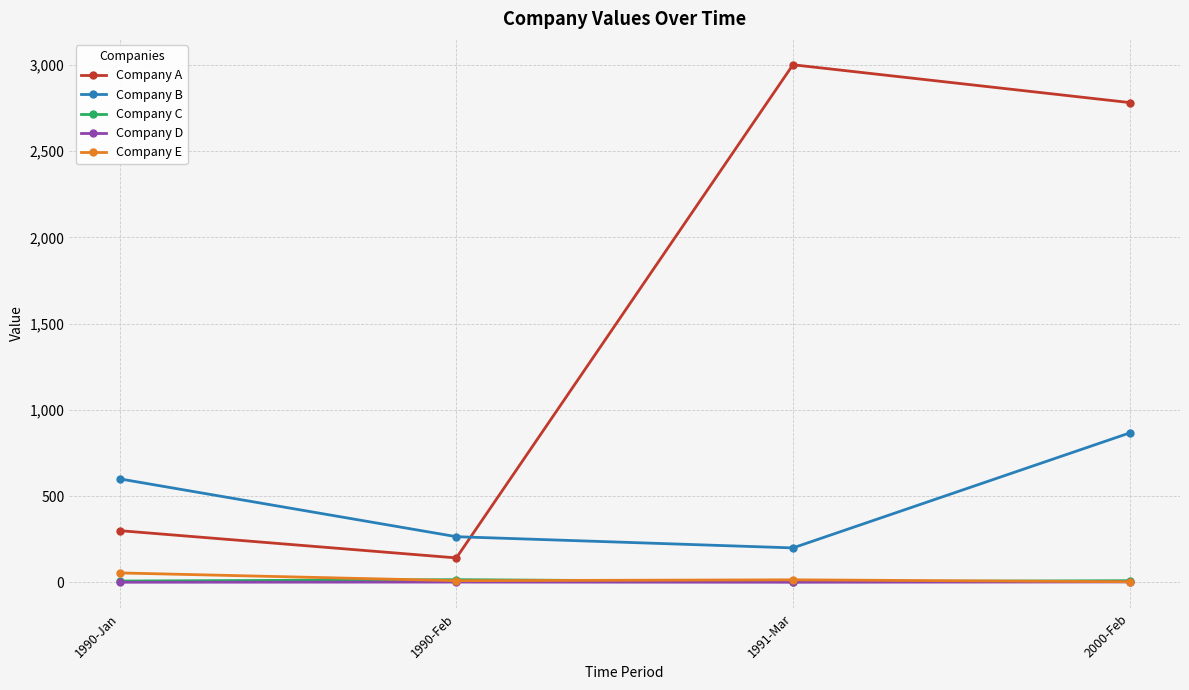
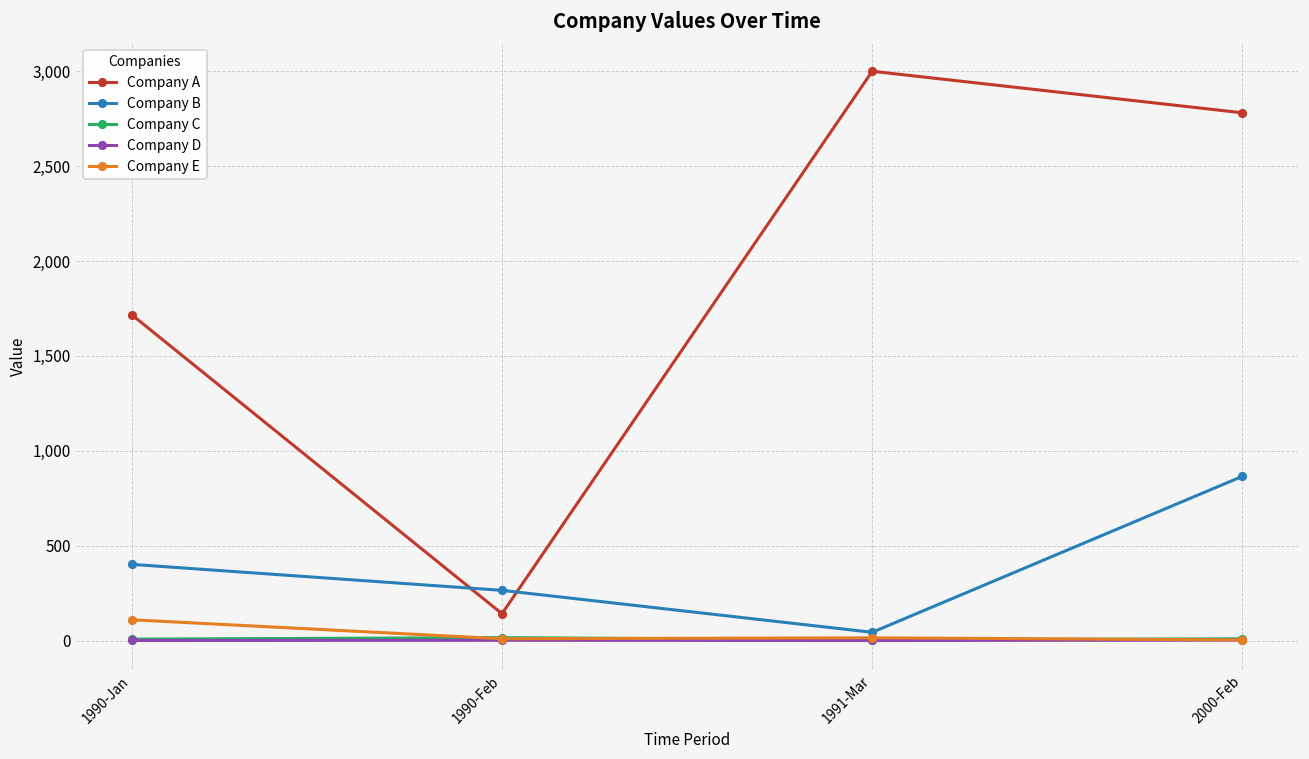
  {
    "Company A": {
-     "1990-Jan": "300",
+     "1990-Jan": "1,720",
      "1990-Feb": "140",
      "1991-Mar": "3,000",
      "2000-Feb": "2,780"
    },
    "Company B": {
-     "1990-Jan": "600",
+     "1990-Jan": "400",
      "1990-Feb": "270",
-     "1991-Mar": "200",
+     "1991-Mar": "40",
      "2000-Feb": "870"
    },
    "Company E": {
-     "1990-Jan": "60"
+     "1990-Jan": "110"
    }
  }
